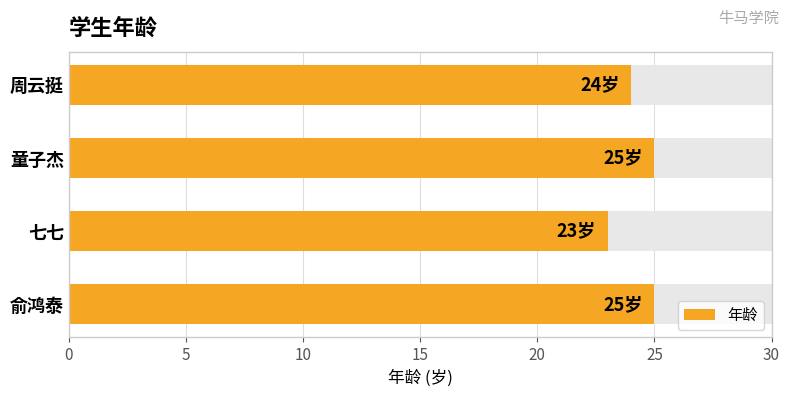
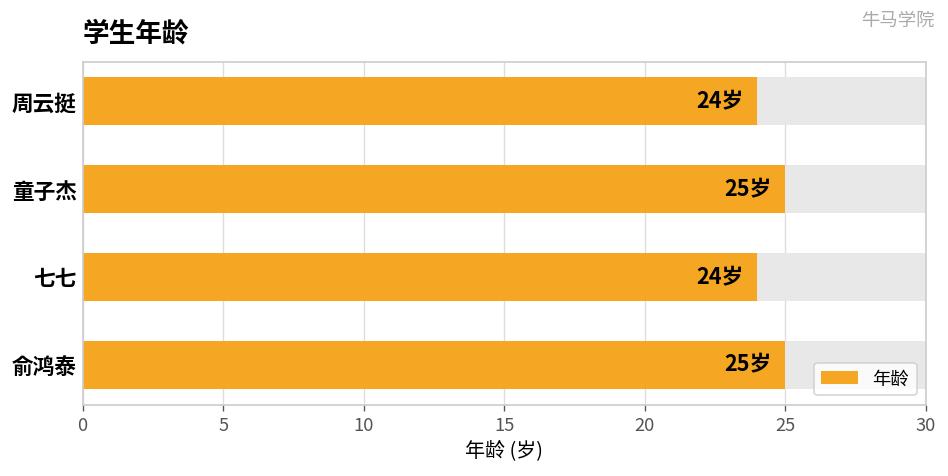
  {
    "年龄": {
-     "七七": "23岁"
+     "七七": "24岁"
    }
  }
